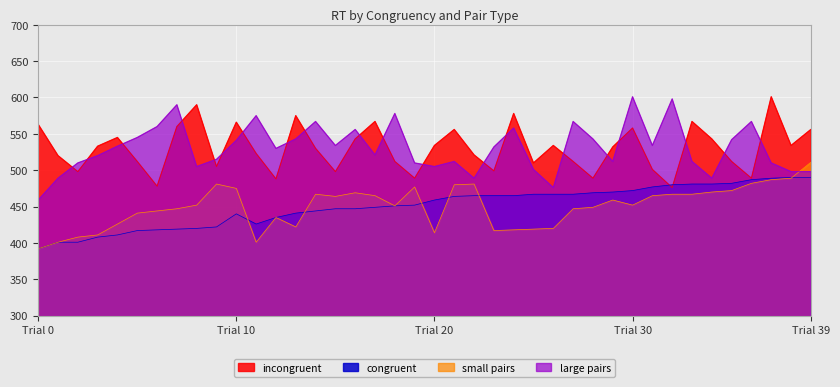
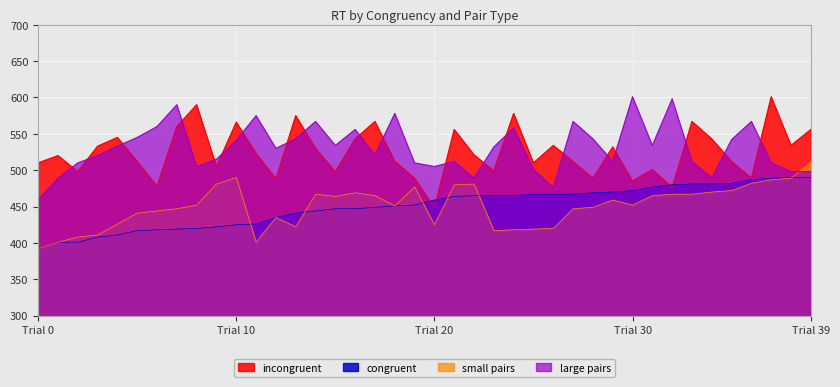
  {
    "incongruent": {
-     "Trial 0": 560,
+     "Trial 0": 510,
      "Trial 10": 570,
-     "Trial 20": 530,
-     "Trial 30": 560,
+     "Trial 20": 450,
+     "Trial 30": 490,
      "Trial 39": 560
    },
    "congruent": {
-     "Trial 10": 440,
+     "Trial 10": 430,
      "Trial 20": 460,
      "Trial 30": 470,
      "Trial 39": 490
    },
    "small pairs": {
-     "Trial 10": 480,
-     "Trial 20": 410,
+     "Trial 10": 490,
+     "Trial 20": 430,
      "Trial 30": 450,
      "Trial 39": 510
    },
    "large pairs": {
      "Trial 0": 460,
      "Trial 10": 540,
      "Trial 20": 510,
      "Trial 30": 600,
      "Trial 39": 500
    }
  }
